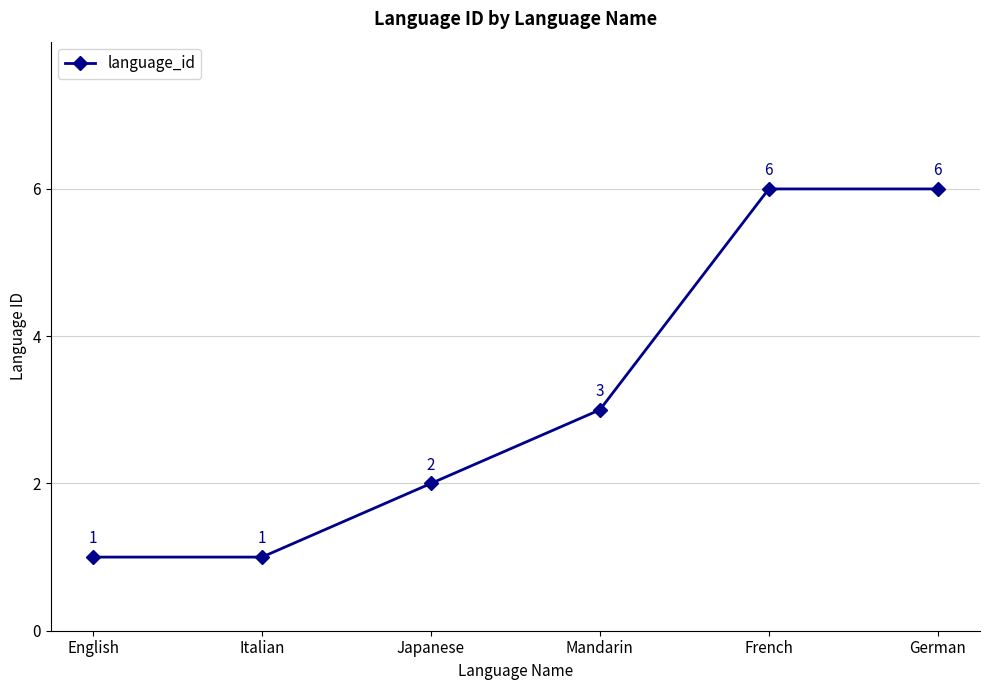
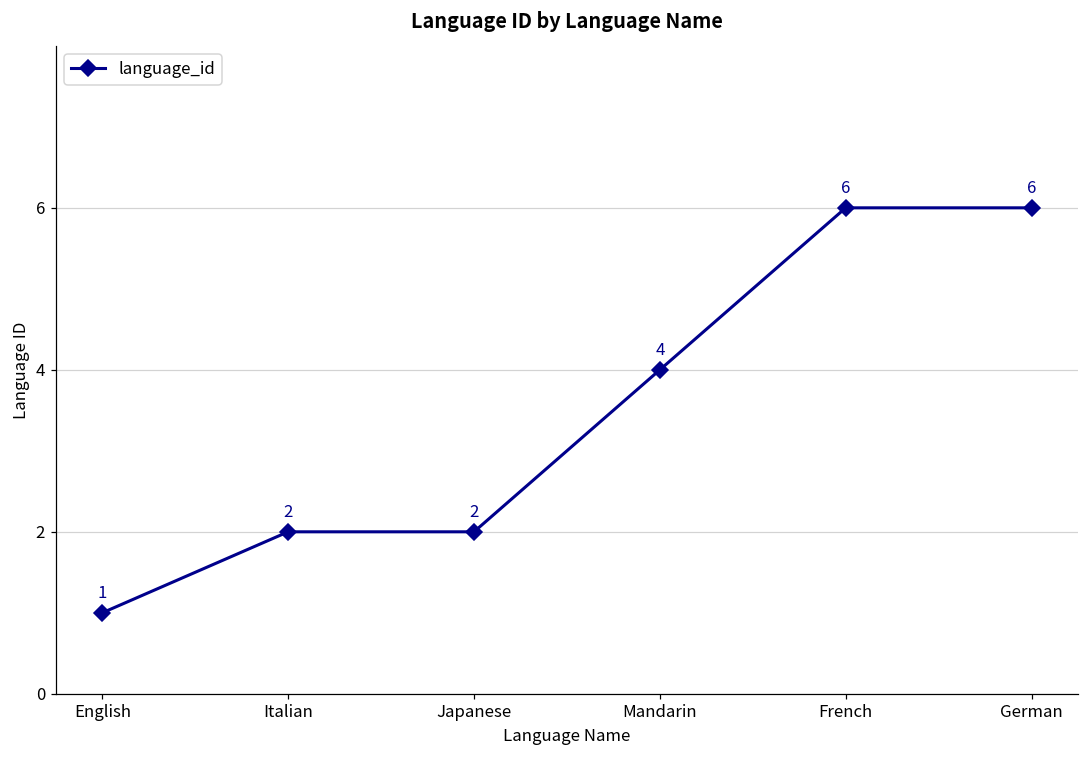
  {
    "English": 1,
-   "Italian": 1,
+   "Italian": 2,
    "Japanese": 2,
-   "Mandarin": 3,
+   "Mandarin": 4,
    "French": 6,
    "German": 6
  }
